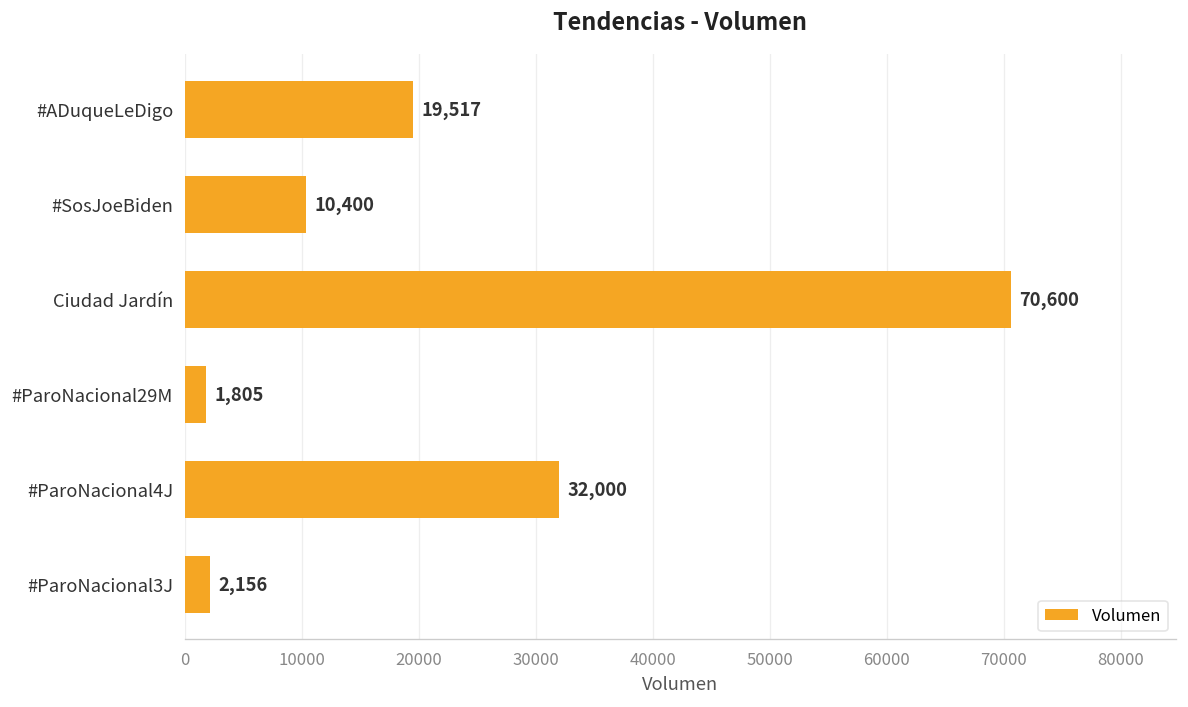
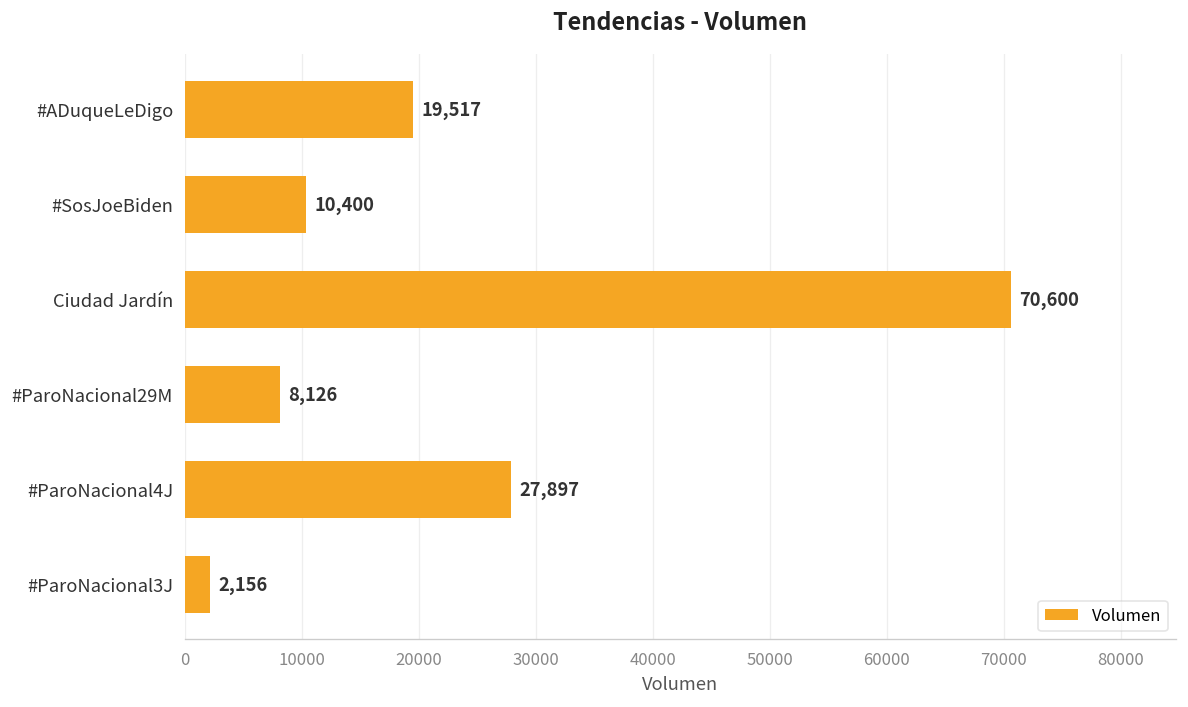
  {
    "#ADuqueLeDigo": "19,517",
    "#SosJoeBiden": "10,400",
    "Ciudad Jardín": "70,600",
-   "#ParoNacional29M": "1,805",
-   "#ParoNacional4J": "32,000",
+   "#ParoNacional29M": "8,126",
+   "#ParoNacional4J": "27,897",
    "#ParoNacional3J": "2,156"
  }
